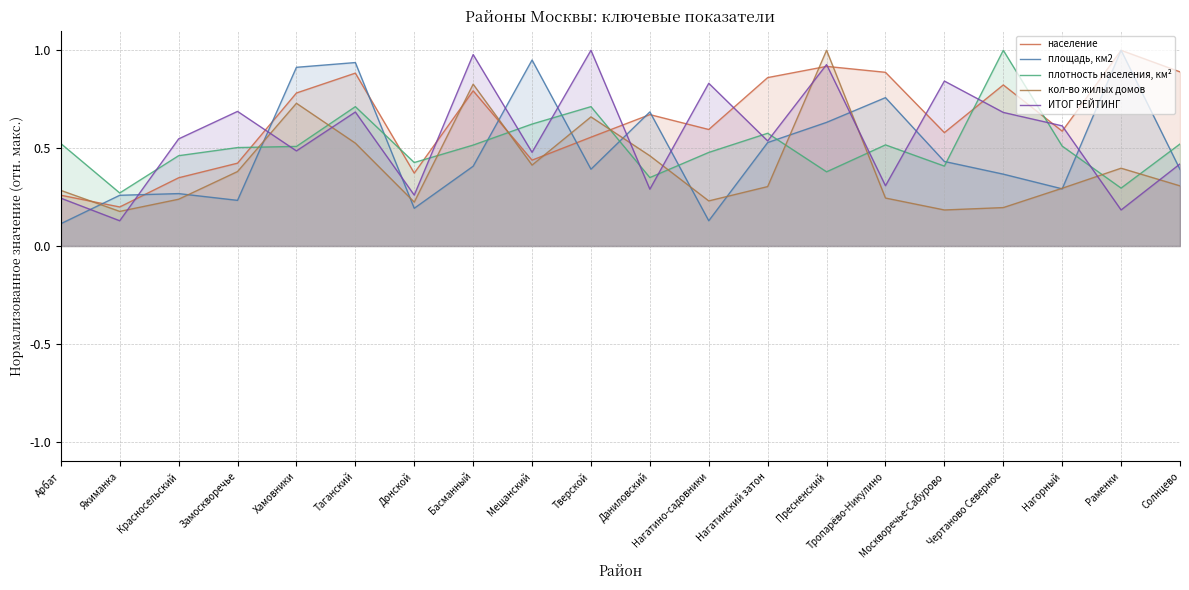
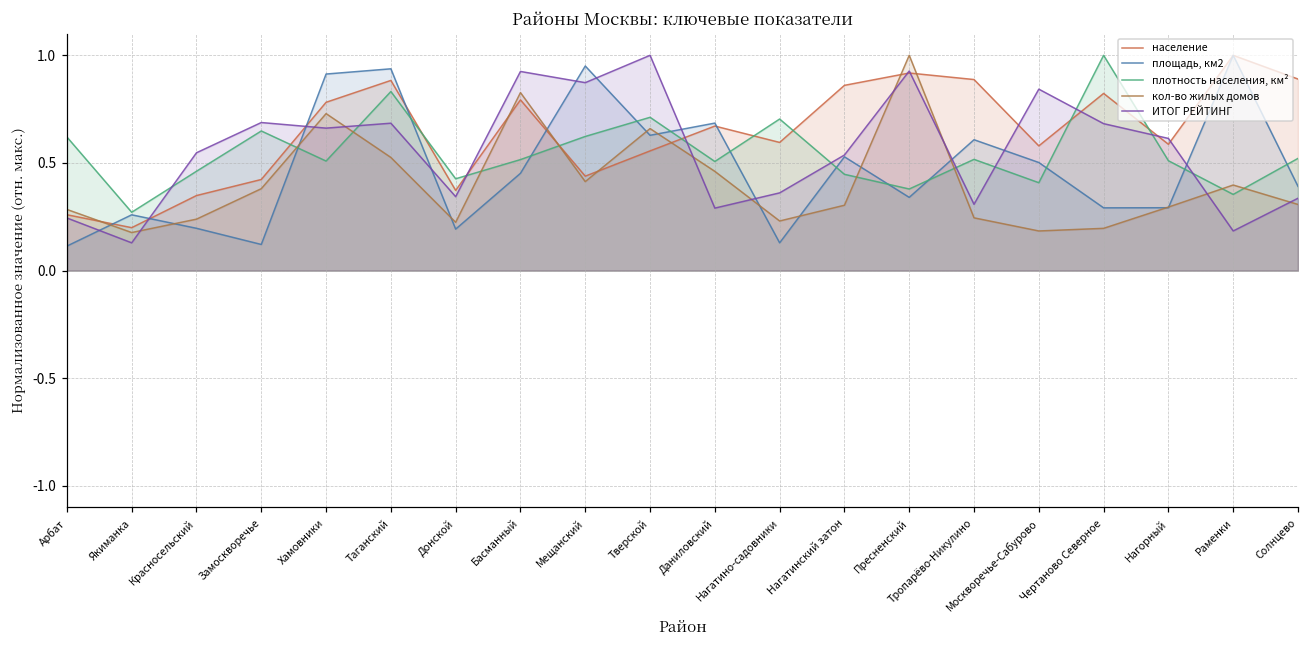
  {
    "площадь, км2": {
      "Арбат": 0.11,
-     "Красносельский": 0.27,
-     "Замоскворечье": 0.23,
+     "Красносельский": 0.20,
+     "Замоскворечье": 0.12,
      "Хамовники": 0.91,
      "Таганский": 0.94,
      "Донской": 0.19,
-     "Басманный": 0.41,
+     "Басманный": 0.45,
      "Мещанский": 0.95,
-     "Тверской": 0.39,
+     "Тверской": 0.63,
      "Даниловский": 0.69,
      "Нагатино-садовники": 0.13,
-     "Пресненский": 0.63,
-     "Тропарёво-Никулино": 0.76,
-     "Москворечье-Сабурово": 0.43,
-     "Чертаново Северное": 0.37,
+     "Пресненский": 0.34,
+     "Тропарёво-Никулино": 0.61,
+     "Москворечье-Сабурово": 0.50,
+     "Чертаново Северное": 0.29,
      "Солнцево": 0.39
    },
    "плотность населения, км²": {
-     "Арбат": 0.52,
+     "Арбат": 0.62,
      "Красносельский": 0.46,
-     "Замоскворечье": 0.50,
+     "Замоскворечье": 0.65,
      "Хамовники": 0.51,
-     "Таганский": 0.71,
+     "Таганский": 0.83,
      "Донской": 0.43,
      "Басманный": 0.52,
      "Мещанский": 0.62,
      "Тверской": 0.71,
-     "Даниловский": 0.35,
-     "Нагатино-садовники": 0.48,
-     "Нагатинский затон": 0.58,
+     "Даниловский": 0.51,
+     "Нагатино-садовники": 0.70,
+     "Нагатинский затон": 0.45,
      "Пресненский": 0.38,
      "Тропарёво-Никулино": 0.52,
      "Москворечье-Сабурово": 0.41,
      "Чертаново Северное": 1.00,
      "Нагорный": 0.51,
-     "Раменки": 0.30,
+     "Раменки": 0.35,
      "Солнцево": 0.52
    },
    "ИТОГ РЕЙТИНГ": {
      "Арбат": 0.24,
      "Якиманка": 0.13,
      "Красносельский": 0.55,
      "Замоскворечье": 0.69,
-     "Хамовники": 0.49,
+     "Хамовники": 0.66,
      "Таганский": 0.68,
-     "Донской": 0.26,
-     "Басманный": 0.98,
-     "Мещанский": 0.48,
+     "Донской": 0.34,
+     "Басманный": 0.93,
+     "Мещанский": 0.87,
      "Тверской": 1.00,
      "Даниловский": 0.29,
-     "Нагатино-садовники": 0.83,
+     "Нагатино-садовники": 0.36,
      "Тропарёво-Никулино": 0.31,
      "Москворечье-Сабурово": 0.84,
      "Чертаново Северное": 0.68,
      "Нагорный": 0.61,
      "Раменки": 0.18,
-     "Солнцево": 0.42
+     "Солнцево": 0.34
    }
  }
